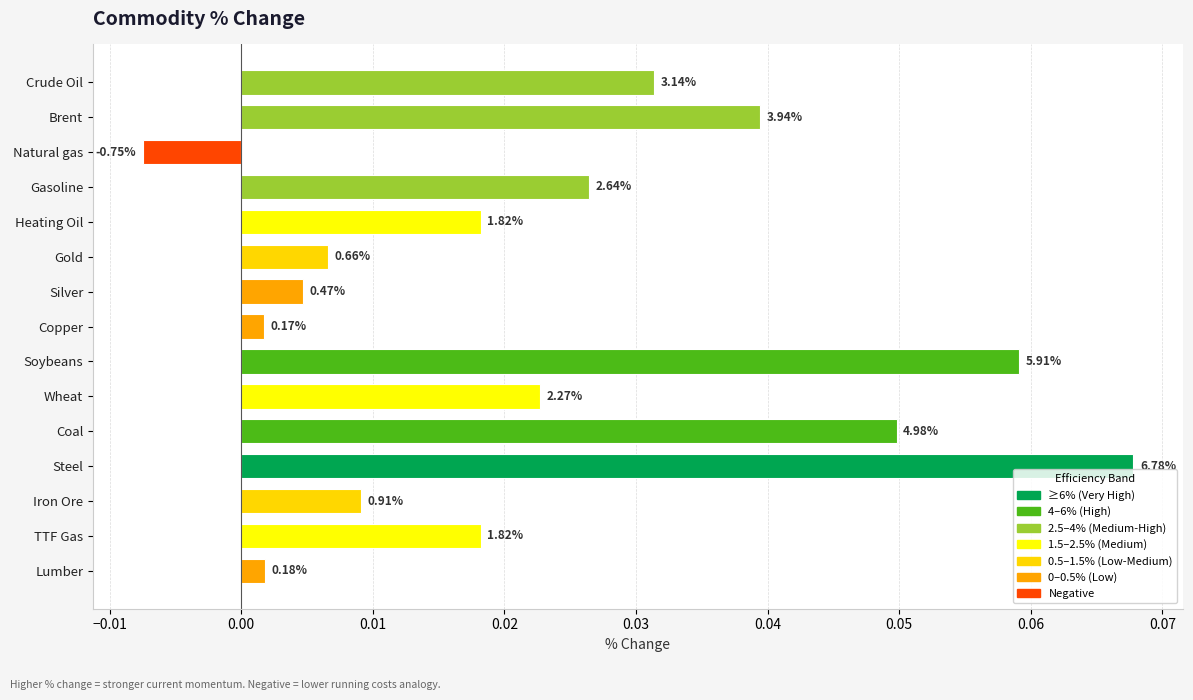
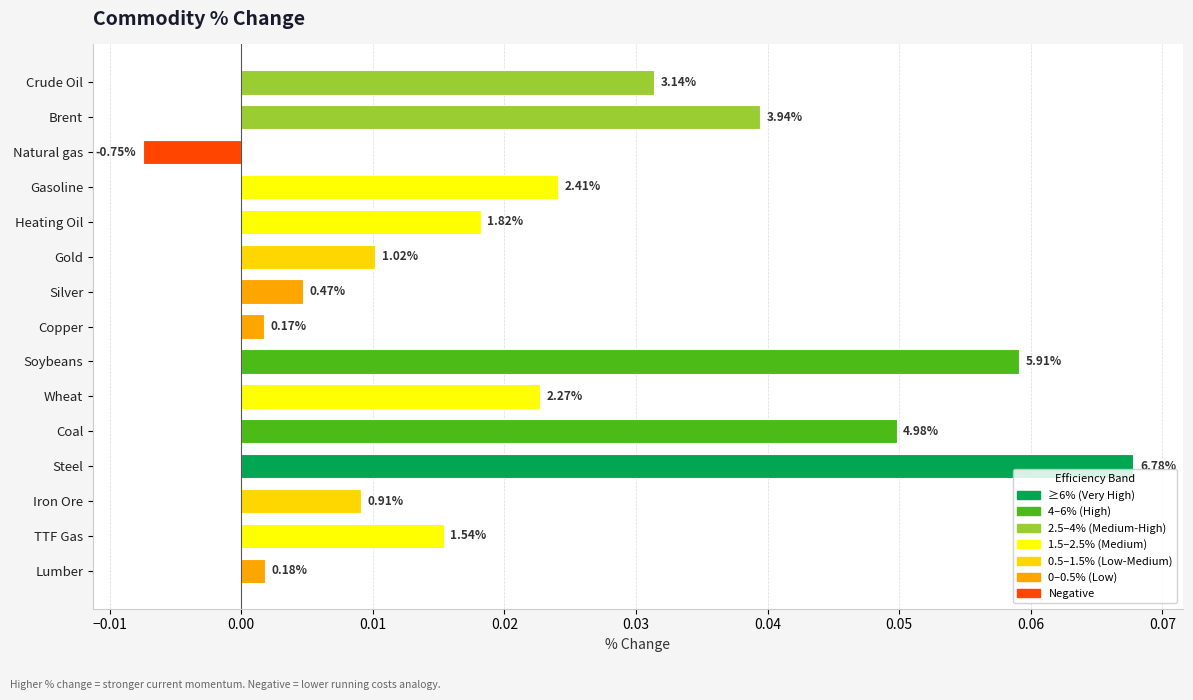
  {
    "Crude Oil": "3.14%",
    "Brent": "3.94%",
    "Natural gas": "-0.75%",
-   "Gasoline": "2.64%",
+   "Gasoline": "2.41%",
    "Heating Oil": "1.82%",
-   "Gold": "0.66%",
+   "Gold": "1.02%",
    "Silver": "0.47%",
    "Copper": "0.17%",
    "Soybeans": "5.91%",
    "Wheat": "2.27%",
    "Coal": "4.98%",
    "Iron Ore": "0.91%",
-   "TTF Gas": "1.82%",
+   "TTF Gas": "1.54%",
    "Lumber": "0.18%"
  }
